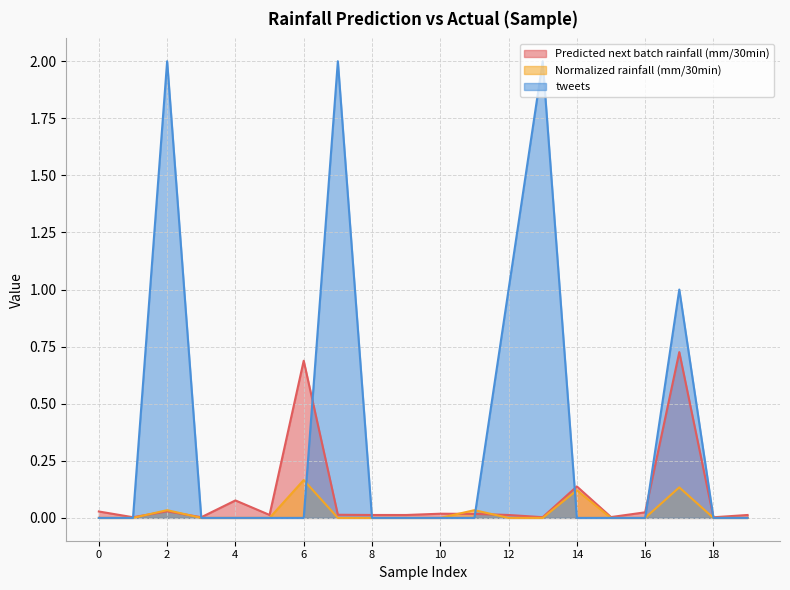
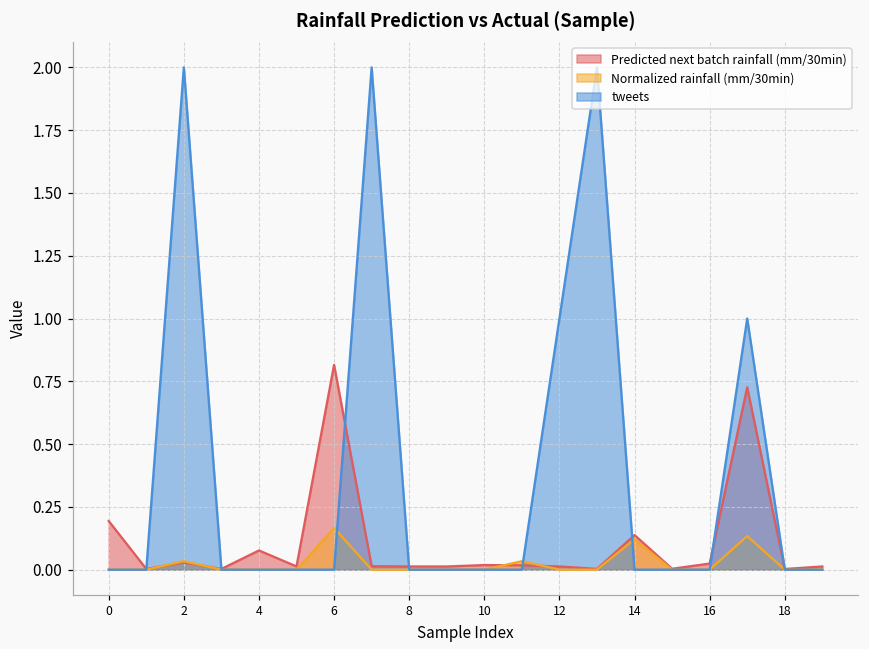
  {
    "Predicted next batch rainfall (mm/30min)": {
-     "0": 0.03,
+     "0": 0.19,
      "4": 0.08,
-     "6": 0.69,
+     "6": 0.82,
      "8": 0.01,
      "10": 0.02,
      "12": 0.01,
      "14": 0.14,
      "16": 0.02
    },
    "Normalized rainfall (mm/30min)": {
      "6": 0.17,
      "12": 0.00,
      "14": 0.12
    },
    "tweets": {
      "2": 2.00,
      "6": 0.00,
      "12": 1.00,
      "14": 0.00
    }
  }
